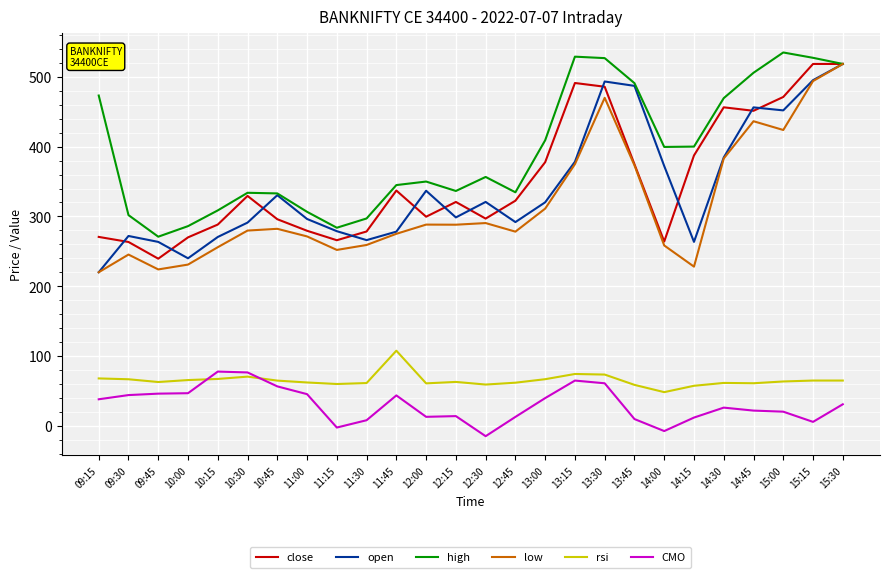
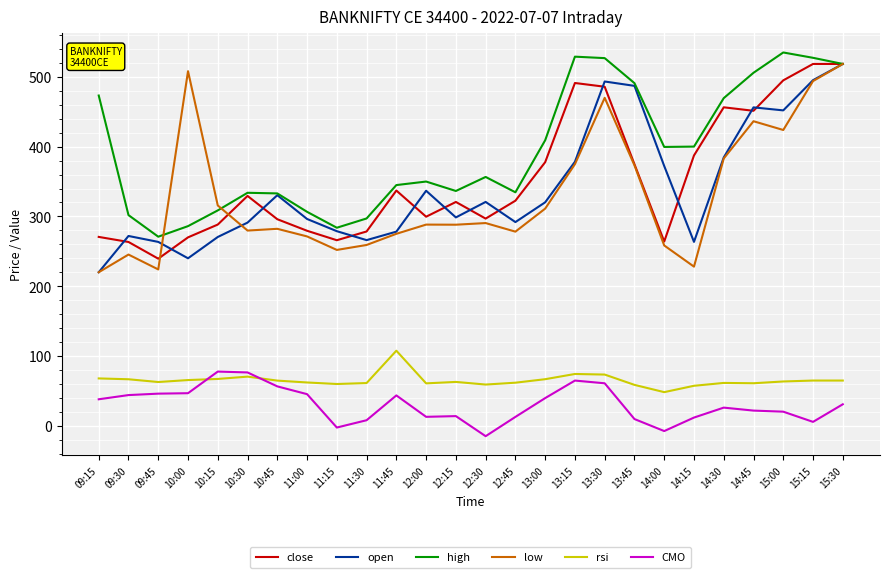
  {
    "close": {
      "09:15": 270,
      "09:30": 260,
      "09:45": 240,
      "10:00": 270,
      "10:15": 290,
      "10:30": 330,
      "10:45": 300,
      "11:00": 280,
      "11:15": 270,
      "11:30": 280,
      "11:45": 340,
      "12:00": 300,
      "12:15": 320,
      "12:30": 300,
      "12:45": 320,
      "13:00": 380,
      "13:15": 490,
      "13:30": 490,
      "14:00": 260,
      "14:15": 390,
      "14:30": 460,
      "14:45": 450,
-     "15:00": 470,
+     "15:00": 500,
      "15:15": 520
    },
    "open": {
      "09:30": 270,
      "09:45": 260,
      "10:00": 240,
      "10:15": 270,
      "10:30": 290,
      "11:00": 300,
      "11:15": 280,
      "11:30": 270,
      "12:00": 340,
      "12:15": 300,
      "12:30": 320,
      "12:45": 290,
      "13:00": 320,
      "13:30": 490,
      "13:45": 490,
      "14:00": 370,
      "14:15": 260,
      "14:45": 460,
      "15:00": 450
    },
    "high": {
      "09:15": 470,
      "09:30": 300,
      "09:45": 270,
      "10:00": 290,
      "10:15": 310,
      "10:30": 330,
      "11:00": 310,
      "11:15": 280,
      "11:30": 300,
      "11:45": 340,
      "12:00": 350,
      "12:15": 340,
      "12:30": 360,
      "12:45": 330,
      "13:00": 410,
      "13:15": 530,
      "13:30": 530,
      "13:45": 490,
      "14:00": 400,
      "14:15": 400,
      "14:30": 470,
      "14:45": 510,
      "15:00": 540,
      "15:15": 530
    },
    "low": {
      "09:30": 250,
      "09:45": 220,
-     "10:00": 230,
-     "10:15": 260,
+     "10:00": 510,
+     "10:15": 320,
      "10:30": 280,
      "10:45": 280,
      "11:00": 270,
      "11:15": 250,
      "11:30": 260,
      "12:00": 290,
      "12:15": 290,
      "12:30": 290,
      "12:45": 280,
      "13:00": 310,
      "13:30": 470,
      "14:00": 260,
      "14:15": 230,
      "14:45": 440,
      "15:00": 420
    },
    "rsi": {
      "09:15": 70,
      "09:30": 70,
      "09:45": 60,
      "10:00": 70,
      "10:15": 70,
      "10:30": 70,
      "10:45": 60,
      "11:00": 60,
      "11:15": 60,
      "11:30": 60,
      "11:45": 110,
      "12:00": 60,
      "12:15": 60,
      "12:30": 60,
      "12:45": 60,
      "13:00": 70,
      "13:15": 70,
      "13:30": 70,
      "13:45": 60,
      "14:00": 50,
      "14:15": 60,
      "14:30": 60,
      "14:45": 60,
      "15:00": 60,
      "15:15": 60,
      "15:30": 60
    },
    "CMO": {
      "09:15": 40,
      "09:30": 40,
      "09:45": 50,
      "10:00": 50,
      "10:15": 80,
      "10:30": 80,
      "10:45": 60,
      "11:00": 50,
      "11:15": 0,
      "11:30": 10,
      "11:45": 40,
      "12:00": 10,
      "12:15": 10,
      "12:30": -10,
      "12:45": 10,
      "13:00": 40,
      "13:15": 60,
      "13:30": 60,
      "13:45": 10,
      "14:00": -10,
      "14:15": 10,
      "14:30": 30,
      "14:45": 20,
      "15:00": 20,
      "15:15": 10,
      "15:30": 30
    }
  }
